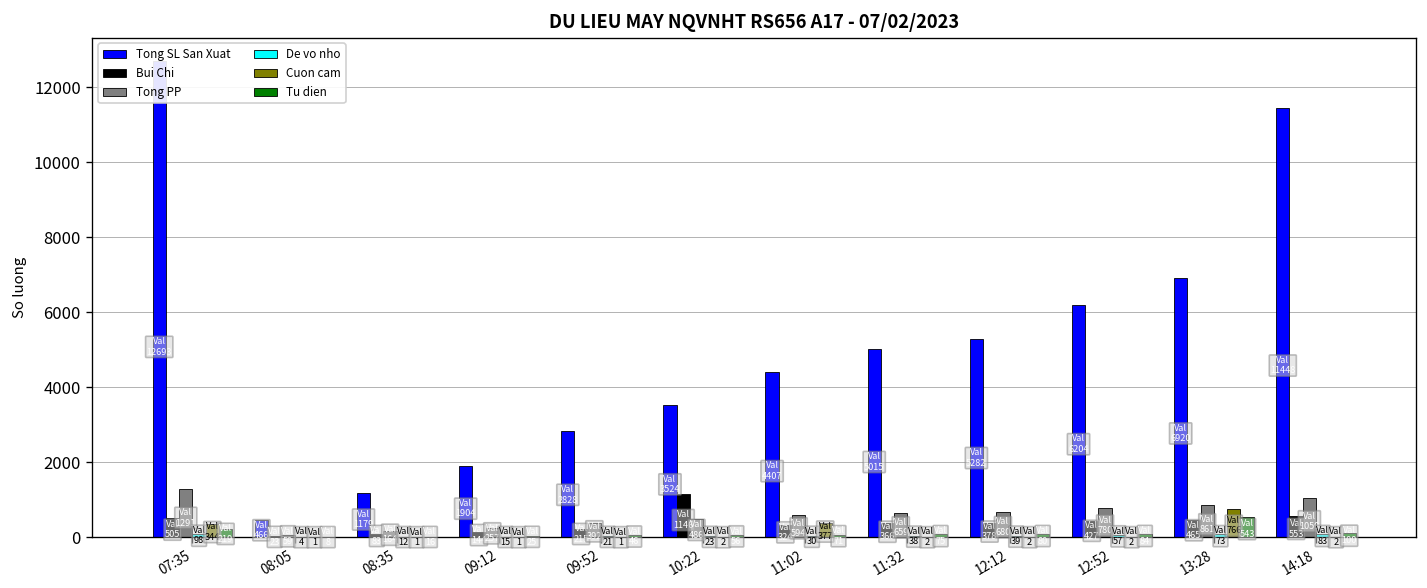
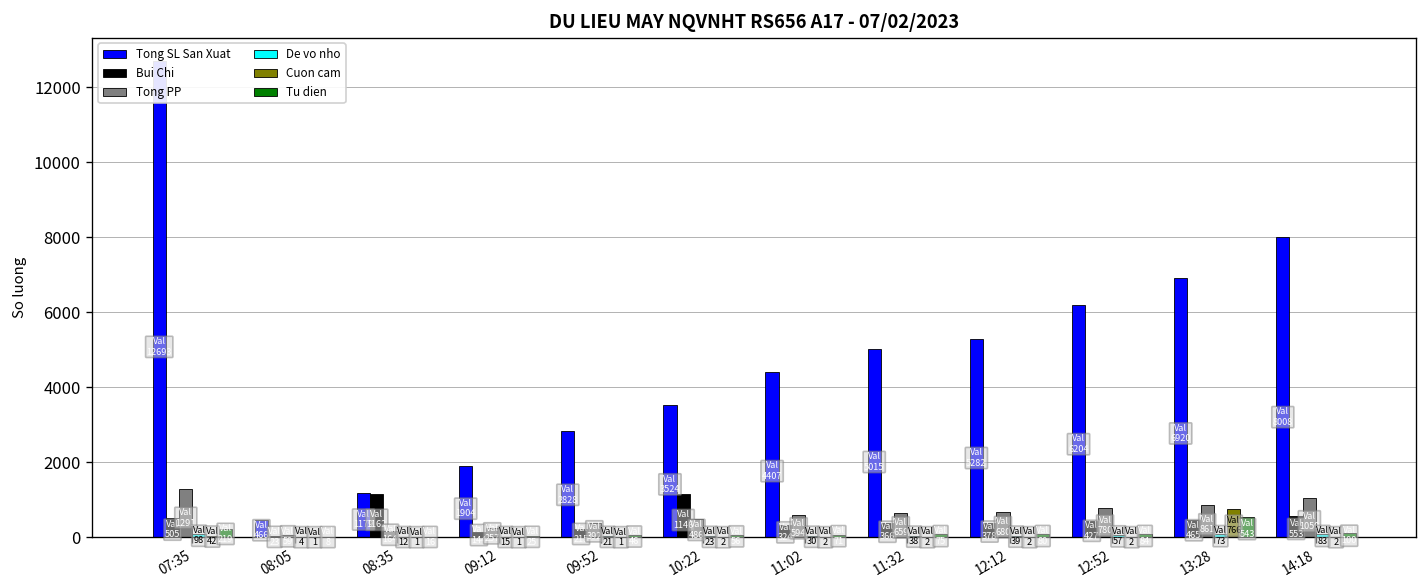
  {
    "Tong SL San Xuat": {
-     "14:18": 11448
+     "14:18": 8008
    },
    "Bui Chi": {
-     "08:35": 83
+     "08:35": 1162
    },
    "Cuon cam": {
-     "07:35": 344,
-     "11:02": 377
+     "07:35": 42,
+     "11:02": 2
    }
  }
